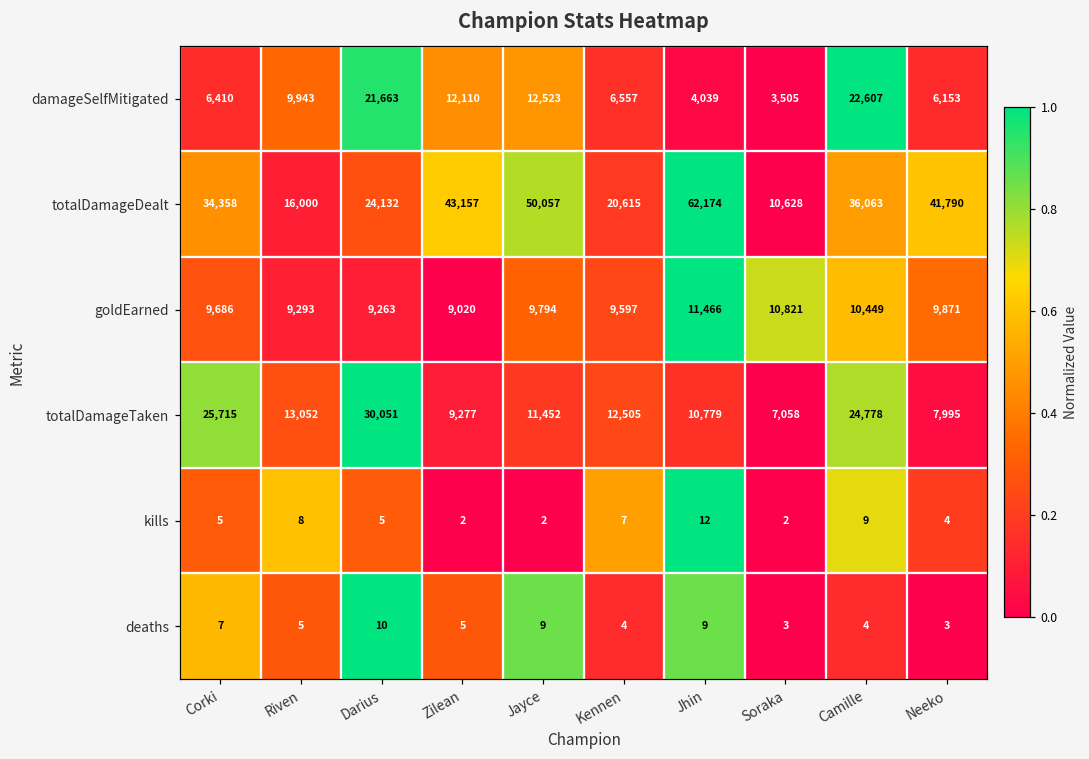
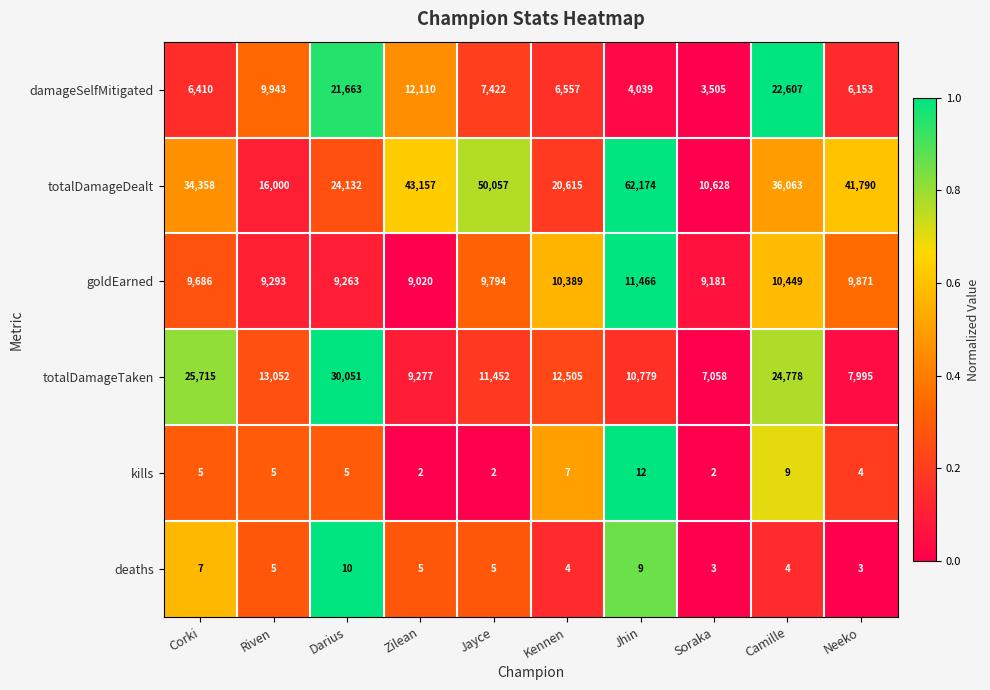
  {
    "damageSelfMitigated": {
      "Corki": "6,410",
      "Riven": "9,943",
      "Darius": "21,663",
      "Zilean": "12,110",
-     "Jayce": "12,523",
+     "Jayce": "7,422",
      "Kennen": "6,557",
      "Jhin": "4,039",
      "Soraka": "3,505",
      "Camille": "22,607",
      "Neeko": "6,153"
    },
    "totalDamageDealt": {
      "Corki": "34,358",
      "Riven": "16,000",
      "Darius": "24,132",
      "Zilean": "43,157",
      "Jayce": "50,057",
      "Kennen": "20,615",
      "Jhin": "62,174",
      "Soraka": "10,628",
      "Camille": "36,063",
      "Neeko": "41,790"
    },
    "goldEarned": {
      "Corki": "9,686",
      "Riven": "9,293",
      "Darius": "9,263",
      "Zilean": "9,020",
      "Jayce": "9,794",
-     "Kennen": "9,597",
+     "Kennen": "10,389",
      "Jhin": "11,466",
-     "Soraka": "10,821",
+     "Soraka": "9,181",
      "Camille": "10,449",
      "Neeko": "9,871"
    },
    "totalDamageTaken": {
      "Corki": "25,715",
      "Riven": "13,052",
      "Darius": "30,051",
      "Zilean": "9,277",
      "Jayce": "11,452",
      "Kennen": "12,505",
      "Jhin": "10,779",
      "Soraka": "7,058",
      "Camille": "24,778",
      "Neeko": "7,995"
    },
    "kills": {
      "Corki": "5",
-     "Riven": "8",
+     "Riven": "5",
      "Darius": "5",
      "Zilean": "2",
      "Jayce": "2",
      "Kennen": "7",
      "Jhin": "12",
      "Soraka": "2",
      "Camille": "9",
      "Neeko": "4"
    },
    "deaths": {
      "Corki": "7",
      "Riven": "5",
      "Darius": "10",
      "Zilean": "5",
-     "Jayce": "9",
+     "Jayce": "5",
      "Kennen": "4",
      "Jhin": "9",
      "Soraka": "3",
      "Camille": "4",
      "Neeko": "3"
    }
  }
